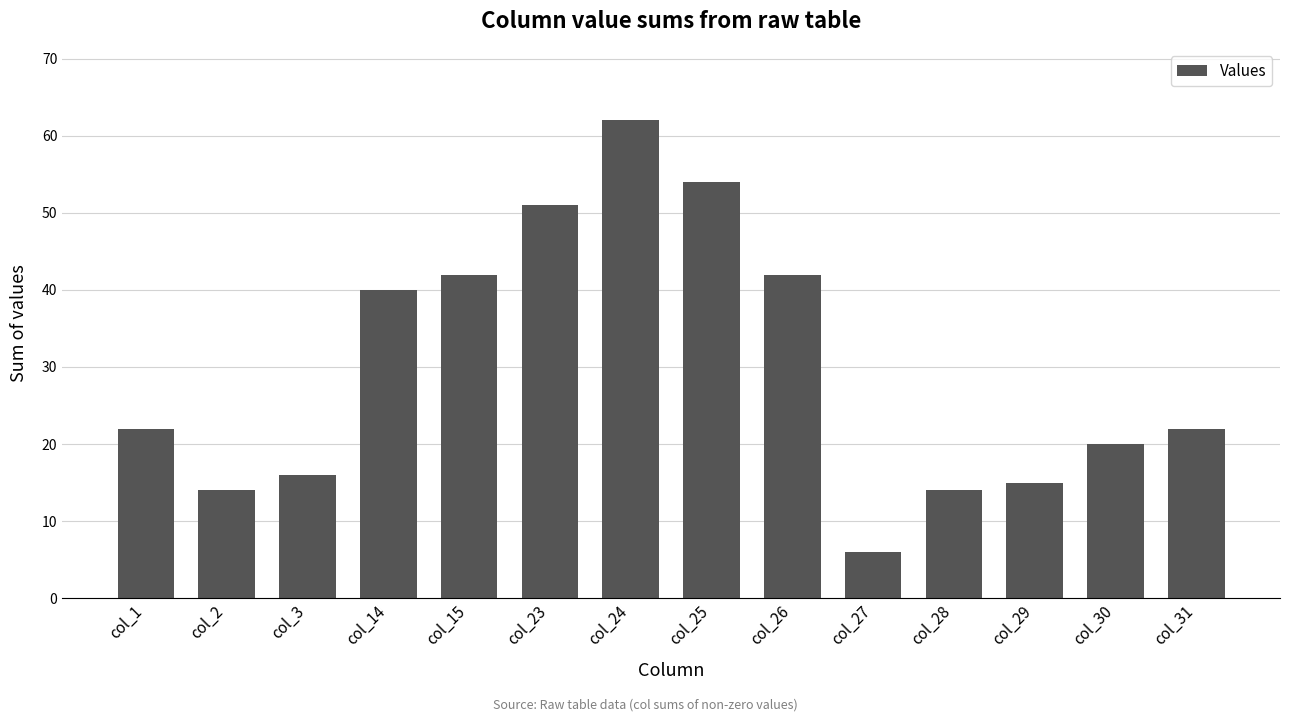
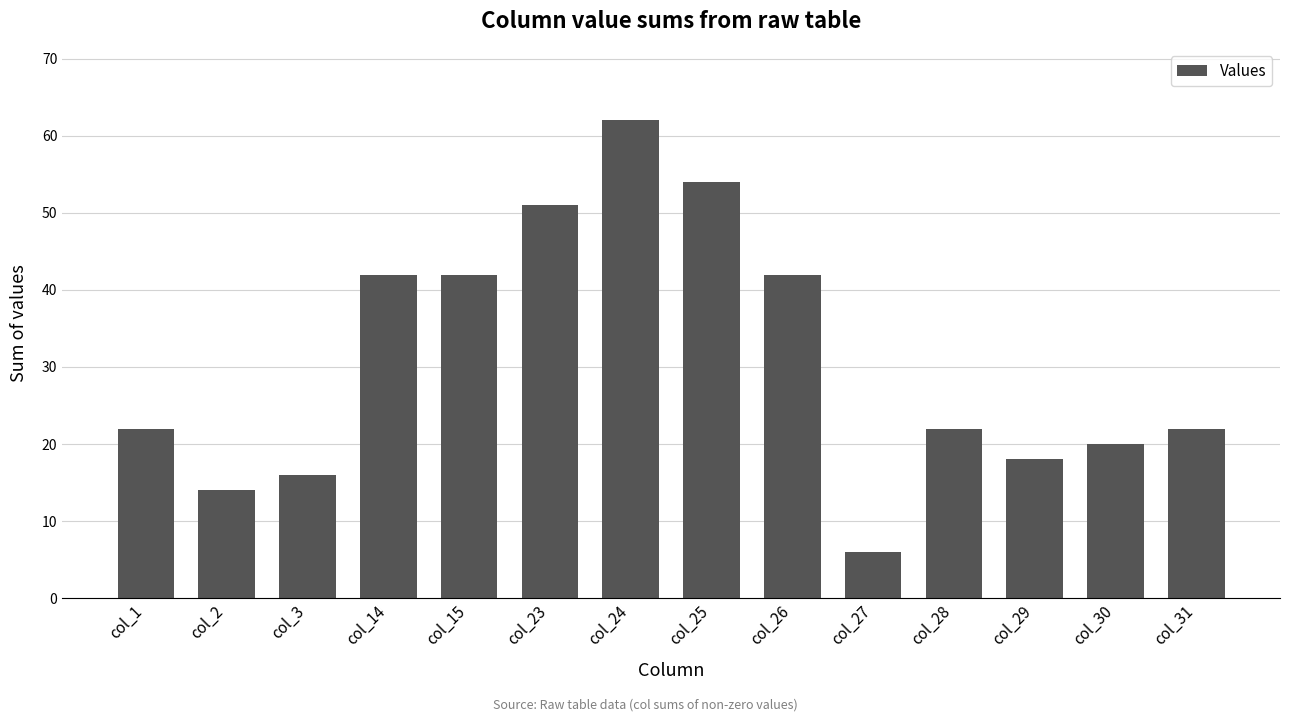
  {
    "col_1": 22,
    "col_2": 14,
    "col_3": 16,
-   "col_14": 40,
+   "col_14": 42,
    "col_15": 42,
    "col_23": 51,
    "col_24": 62,
    "col_25": 54,
    "col_26": 42,
    "col_27": 6,
-   "col_28": 14,
-   "col_29": 15,
+   "col_28": 22,
+   "col_29": 18,
    "col_30": 20,
    "col_31": 22
  }
